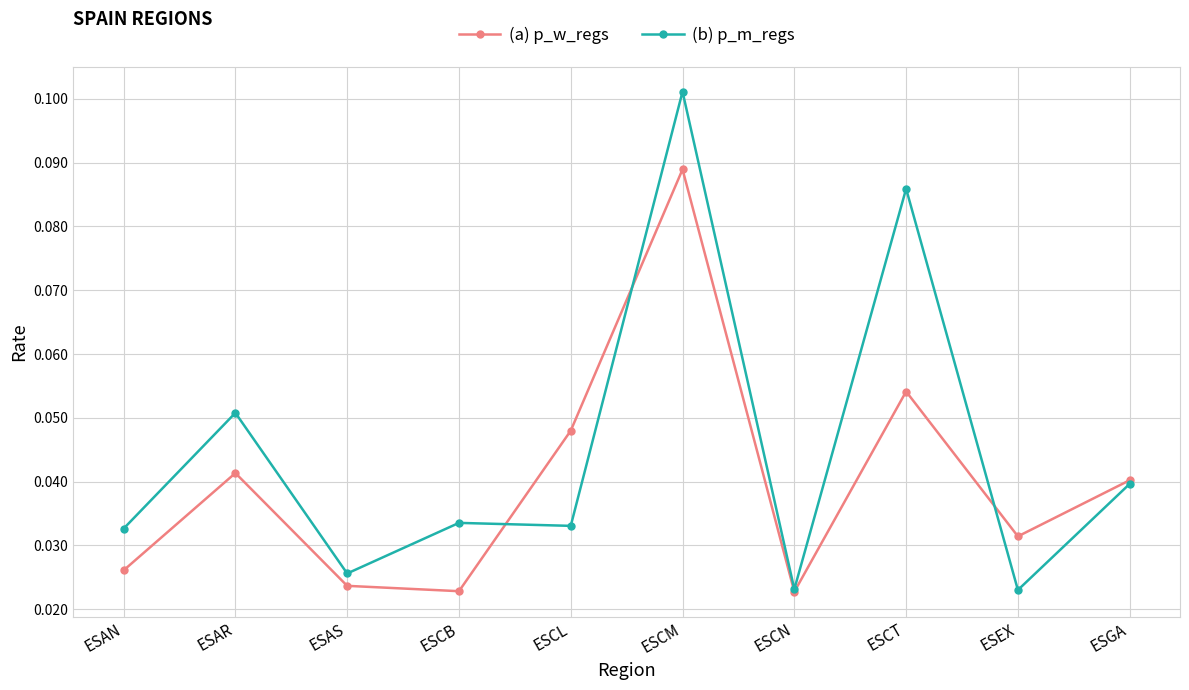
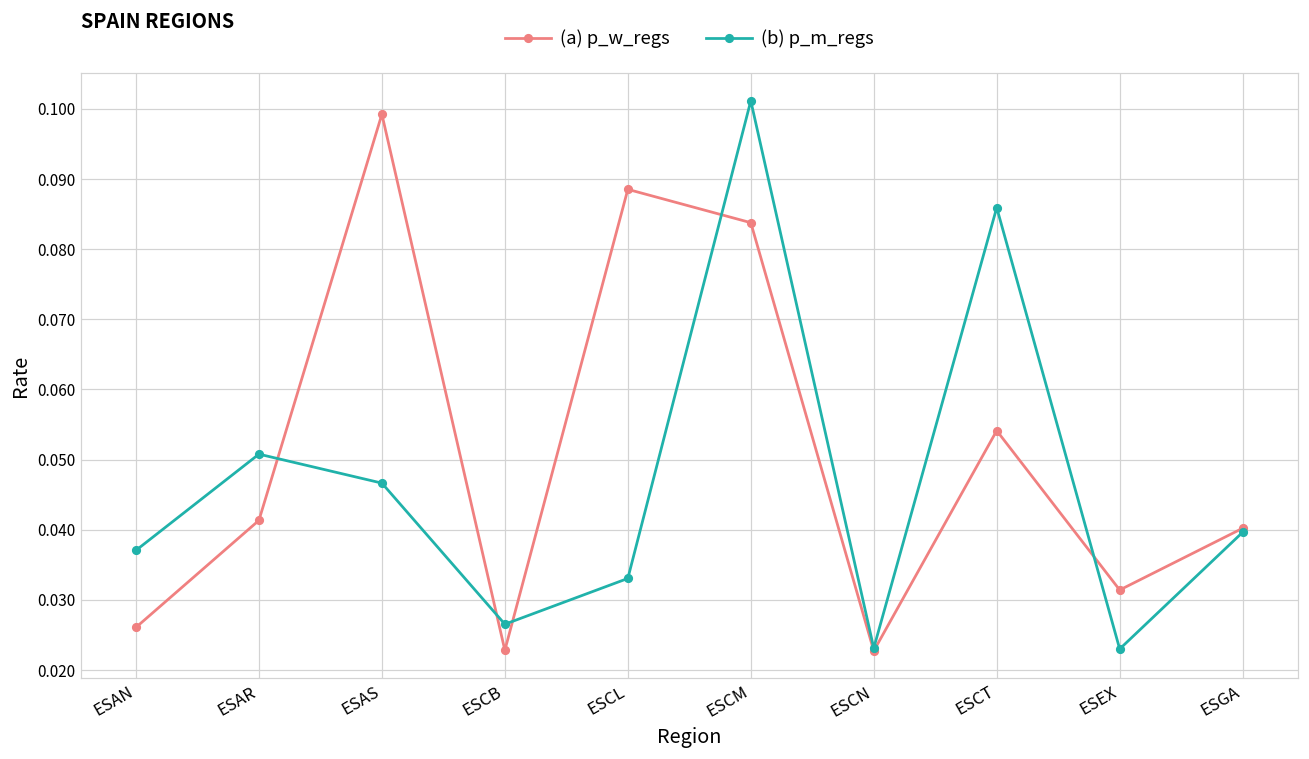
  {
    "(a) p_w_regs": {
      "ESAN": 0.026,
      "ESAR": 0.041,
-     "ESAS": 0.024,
+     "ESAS": 0.099,
      "ESCB": 0.023,
-     "ESCL": 0.048,
-     "ESCM": 0.089,
+     "ESCL": 0.089,
+     "ESCM": 0.084,
      "ESCT": 0.054,
      "ESEX": 0.031,
      "ESGA": 0.040
    },
    "(b) p_m_regs": {
-     "ESAN": 0.033,
+     "ESAN": 0.037,
      "ESAR": 0.051,
-     "ESAS": 0.026,
-     "ESCB": 0.034,
+     "ESAS": 0.047,
+     "ESCB": 0.027,
      "ESCL": 0.033,
      "ESCM": 0.101,
      "ESCT": 0.086,
      "ESEX": 0.023,
      "ESGA": 0.040
    }
  }
